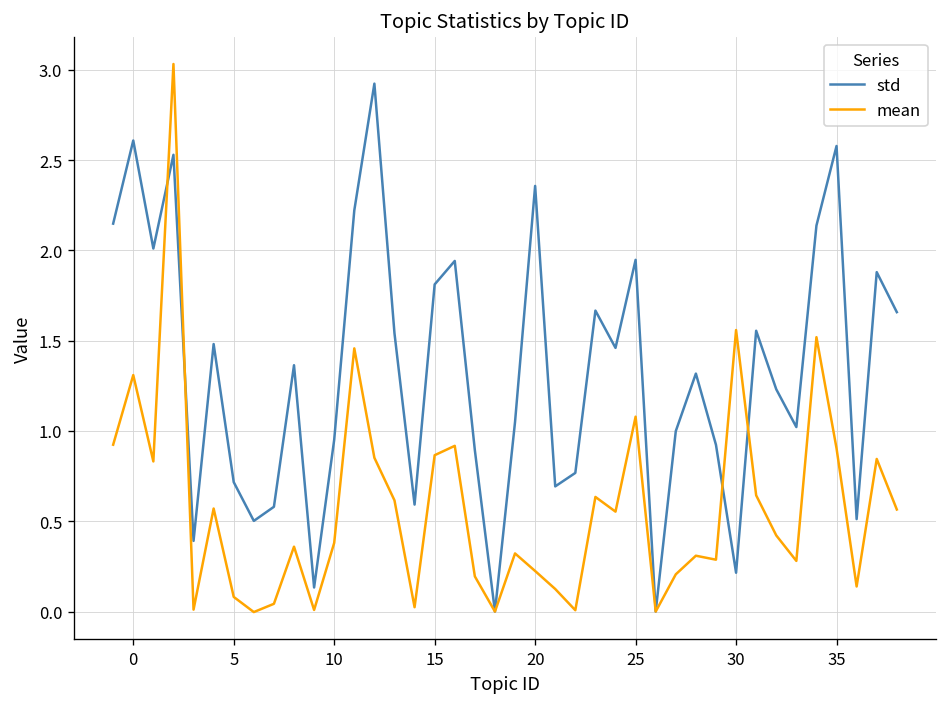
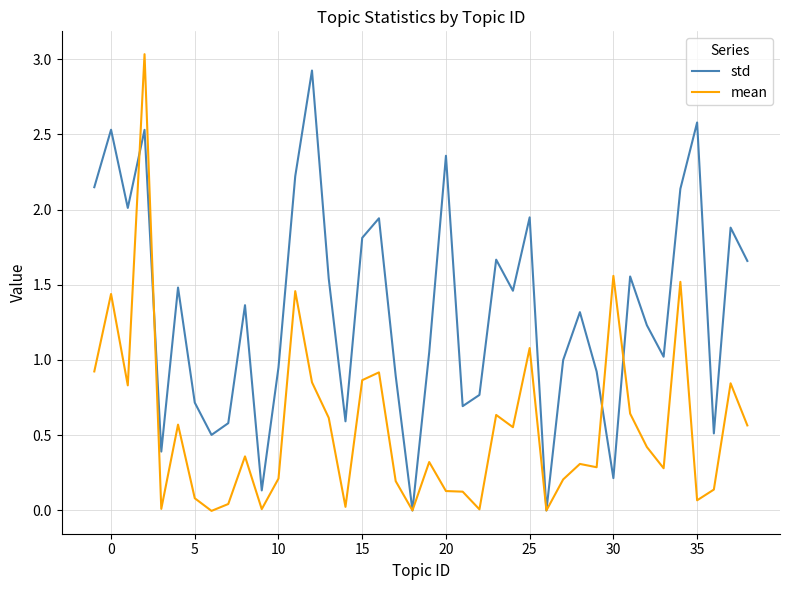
  {
    "std": {
-     "0": 2.61,
+     "0": 2.53,
      "5": 0.72,
      "10": 0.95,
      "15": 1.81,
      "20": 2.36,
      "25": 1.95,
      "30": 0.21,
      "35": 2.58
    },
    "mean": {
-     "0": 1.31,
+     "0": 1.44,
      "5": 0.08,
-     "10": 0.38,
+     "10": 0.21,
      "15": 0.87,
-     "20": 0.22,
+     "20": 0.13,
      "25": 1.08,
      "30": 1.56,
-     "35": 0.90
+     "35": 0.07
    }
  }
